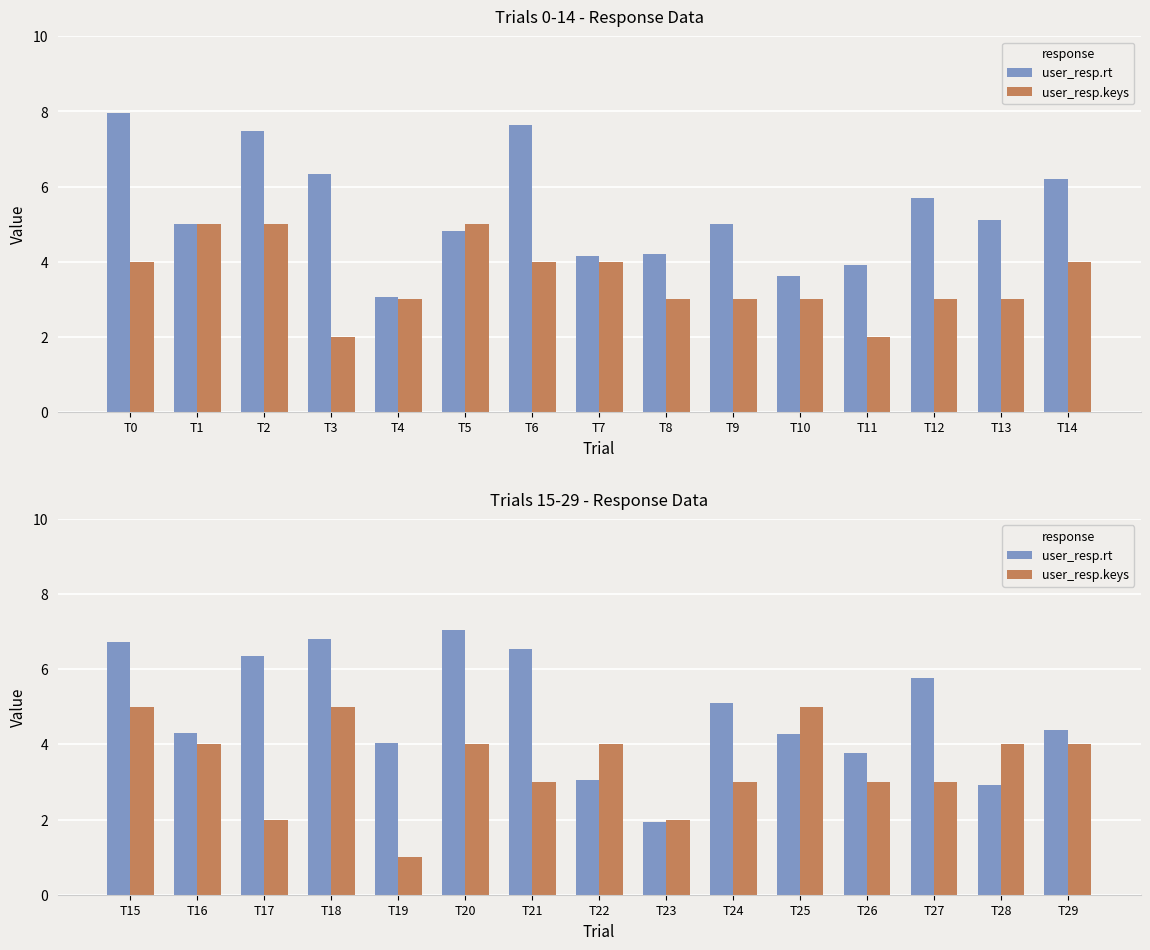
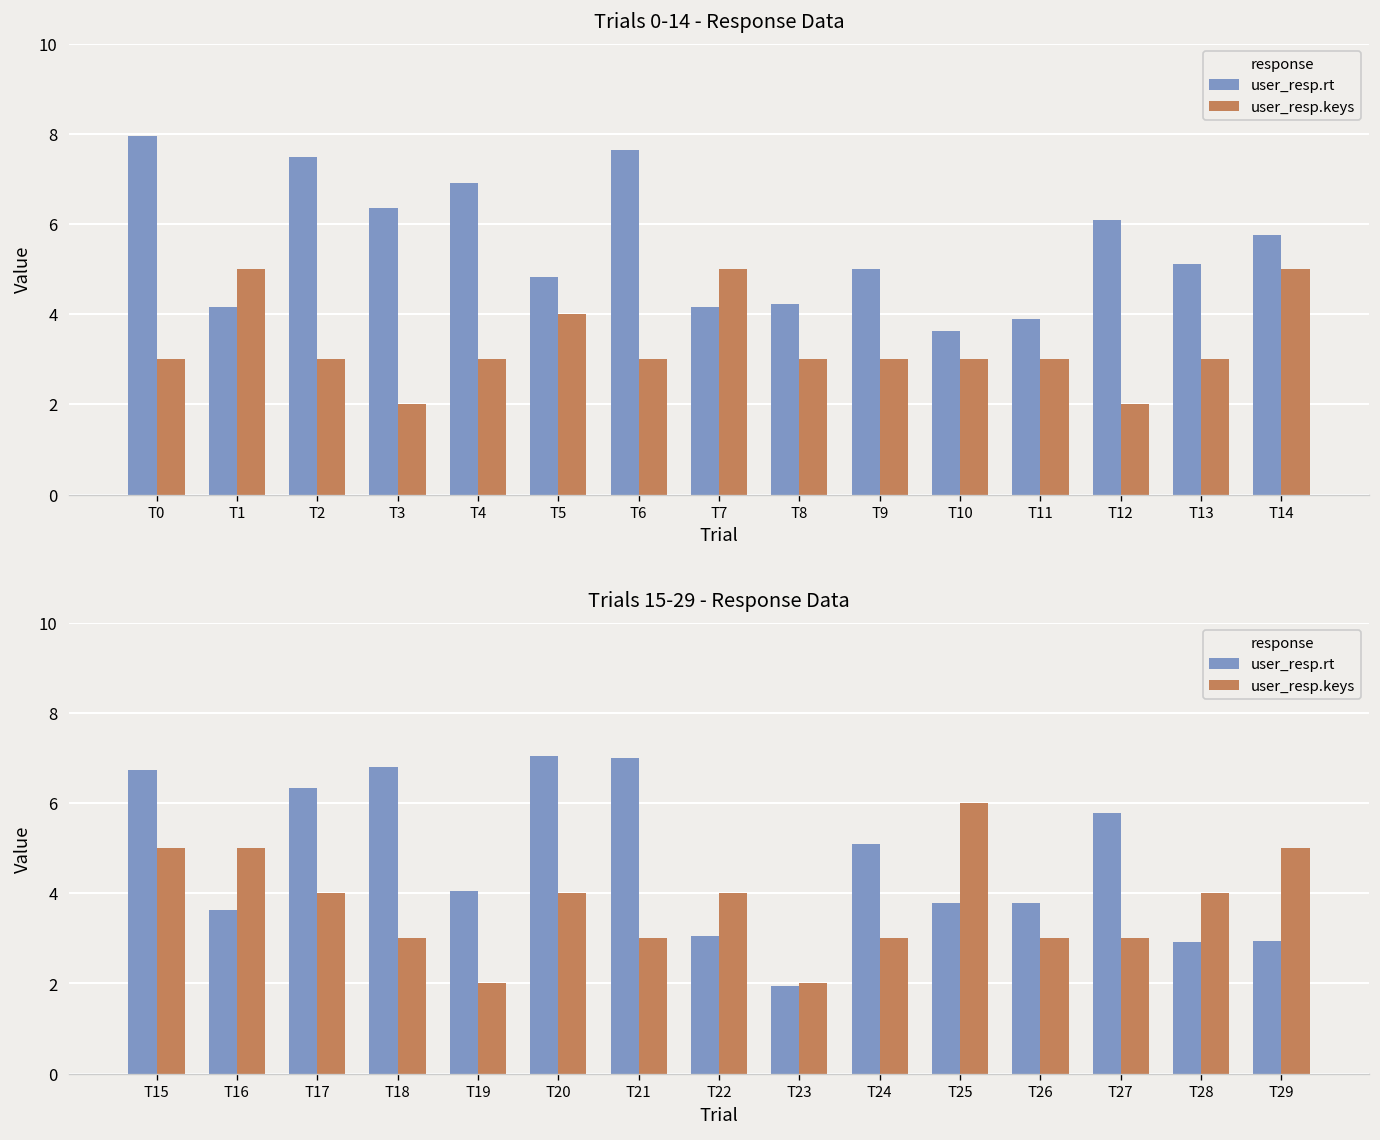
  {
    "Trials 0-14 - Response Data": {
      "user_resp.rt": {
        "T0": 8.0,
-       "T1": 5.0,
+       "T1": 4.2,
        "T2": 7.5,
        "T3": 6.3,
-       "T4": 3.1,
+       "T4": 6.9,
        "T5": 4.8,
        "T6": 7.7,
        "T7": 4.1,
        "T8": 4.2,
        "T9": 5.0,
        "T10": 3.6,
        "T11": 3.9,
-       "T12": 5.7,
+       "T12": 6.1,
        "T13": 5.1,
-       "T14": 6.2
+       "T14": 5.7
      },
      "user_resp.keys": {
-       "T0": 4,
+       "T0": 3,
        "T1": 5,
-       "T2": 5,
+       "T2": 3,
        "T3": 2,
        "T4": 3,
-       "T5": 5,
-       "T6": 4,
-       "T7": 4,
+       "T5": 4,
+       "T6": 3,
+       "T7": 5,
        "T8": 3,
        "T9": 3,
        "T10": 3,
-       "T11": 2,
-       "T12": 3,
+       "T11": 3,
+       "T12": 2,
        "T13": 3,
-       "T14": 4
+       "T14": 5
      }
    },
    "Trials 15-29 - Response Data": {
      "user_resp.rt": {
        "T15": 6.7,
-       "T16": 4.3,
+       "T16": 3.6,
        "T17": 6.3,
        "T18": 6.8,
        "T19": 4.0,
        "T20": 7.1,
-       "T21": 6.5,
+       "T21": 7.0,
        "T22": 3.0,
        "T23": 1.9,
        "T24": 5.1,
-       "T25": 4.3,
+       "T25": 3.8,
        "T26": 3.8,
        "T27": 5.8,
        "T28": 2.9,
-       "T29": 4.4
+       "T29": 3.0
      },
      "user_resp.keys": {
        "T15": 5,
-       "T16": 4,
-       "T17": 2,
-       "T18": 5,
-       "T19": 1,
+       "T16": 5,
+       "T17": 4,
+       "T18": 3,
+       "T19": 2,
        "T20": 4,
        "T21": 3,
        "T22": 4,
        "T23": 2,
        "T24": 3,
-       "T25": 5,
+       "T25": 6,
        "T26": 3,
        "T27": 3,
        "T28": 4,
-       "T29": 4
+       "T29": 5
      }
    }
  }
